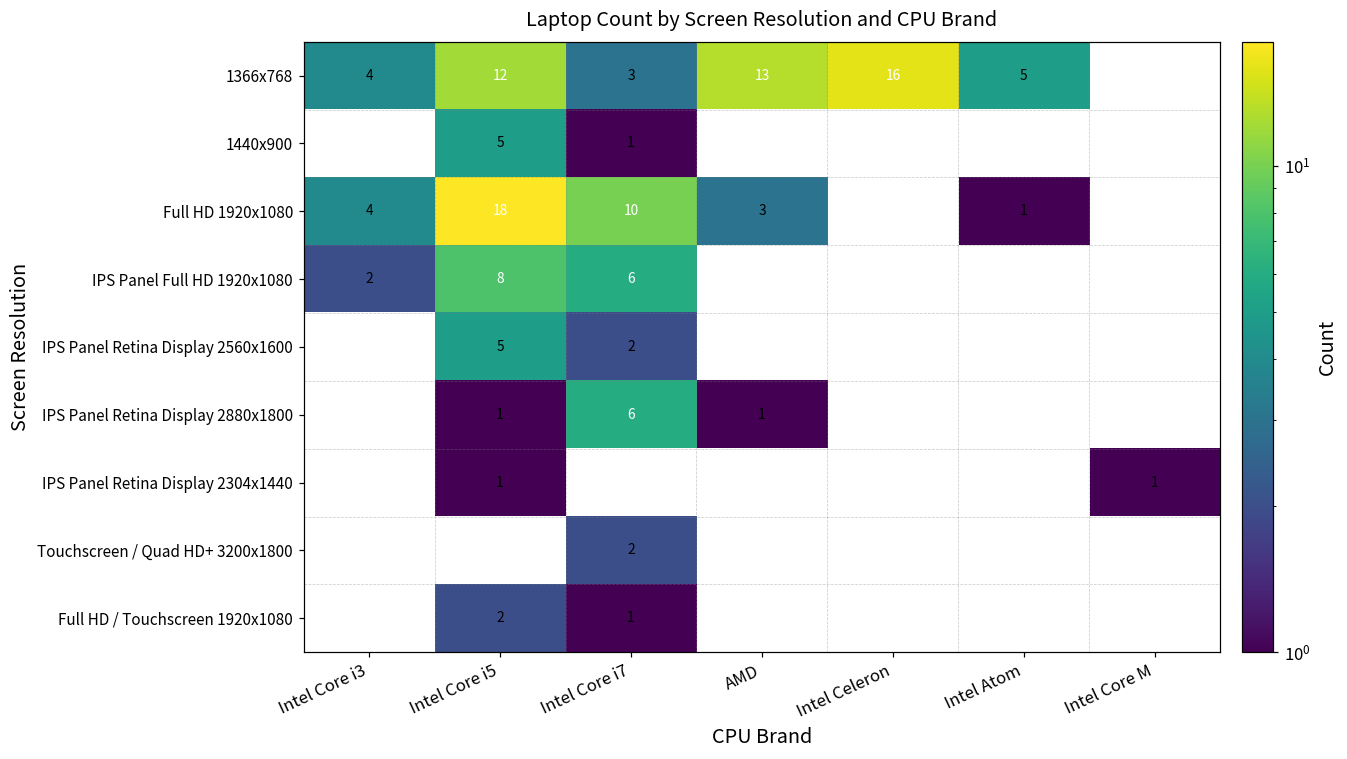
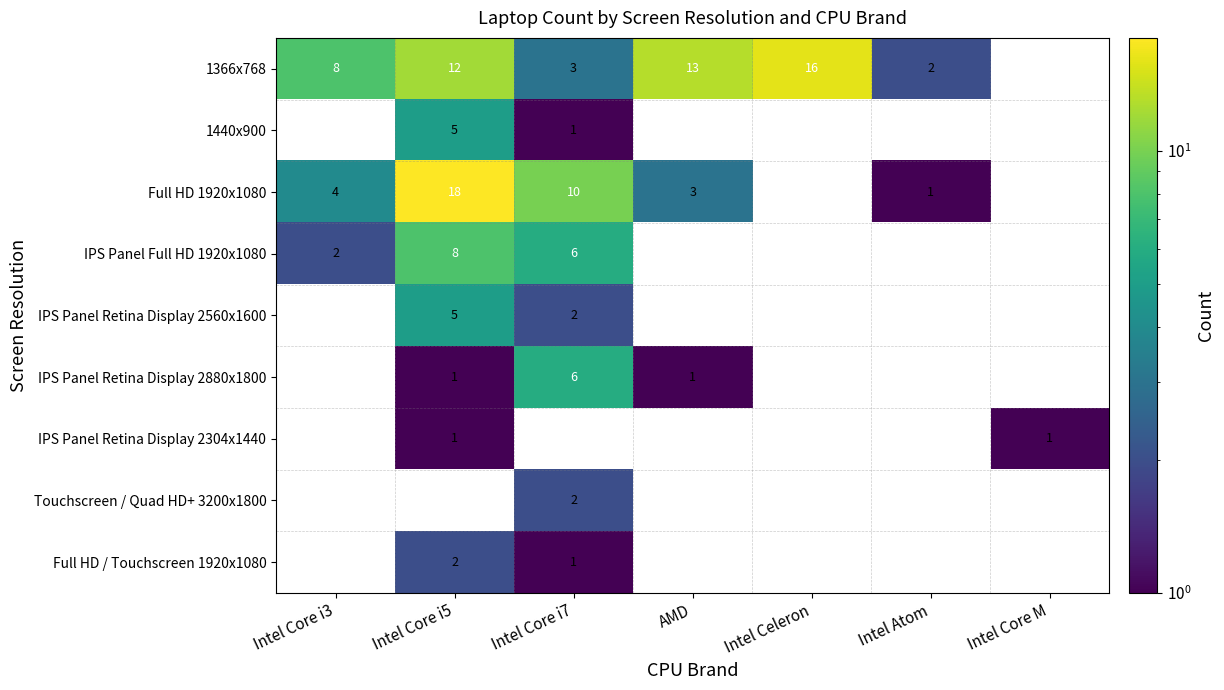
  {
    "1366x768": {
-     "Intel Core i3": 4,
+     "Intel Core i3": 8,
      "Intel Core i5": 12,
      "Intel Core i7": 3,
      "AMD": 13,
      "Intel Celeron": 16,
-     "Intel Atom": 5
+     "Intel Atom": 2
    },
    "1440x900": {
      "Intel Core i5": 5,
      "Intel Core i7": 1
    },
    "Full HD 1920x1080": {
      "Intel Core i3": 4,
      "Intel Core i5": 18,
      "Intel Core i7": 10,
      "AMD": 3,
      "Intel Atom": 1
    },
    "IPS Panel Full HD 1920x1080": {
      "Intel Core i3": 2,
      "Intel Core i5": 8,
      "Intel Core i7": 6
    },
    "IPS Panel Retina Display 2560x1600": {
      "Intel Core i5": 5,
      "Intel Core i7": 2
    },
    "IPS Panel Retina Display 2880x1800": {
      "Intel Core i5": 1,
      "Intel Core i7": 6,
      "AMD": 1
    },
    "IPS Panel Retina Display 2304x1440": {
      "Intel Core i5": 1,
      "Intel Core M": 1
    },
    "Touchscreen / Quad HD+ 3200x1800": {
      "Intel Core i7": 2
    },
    "Full HD / Touchscreen 1920x1080": {
      "Intel Core i5": 2,
      "Intel Core i7": 1
    }
  }
